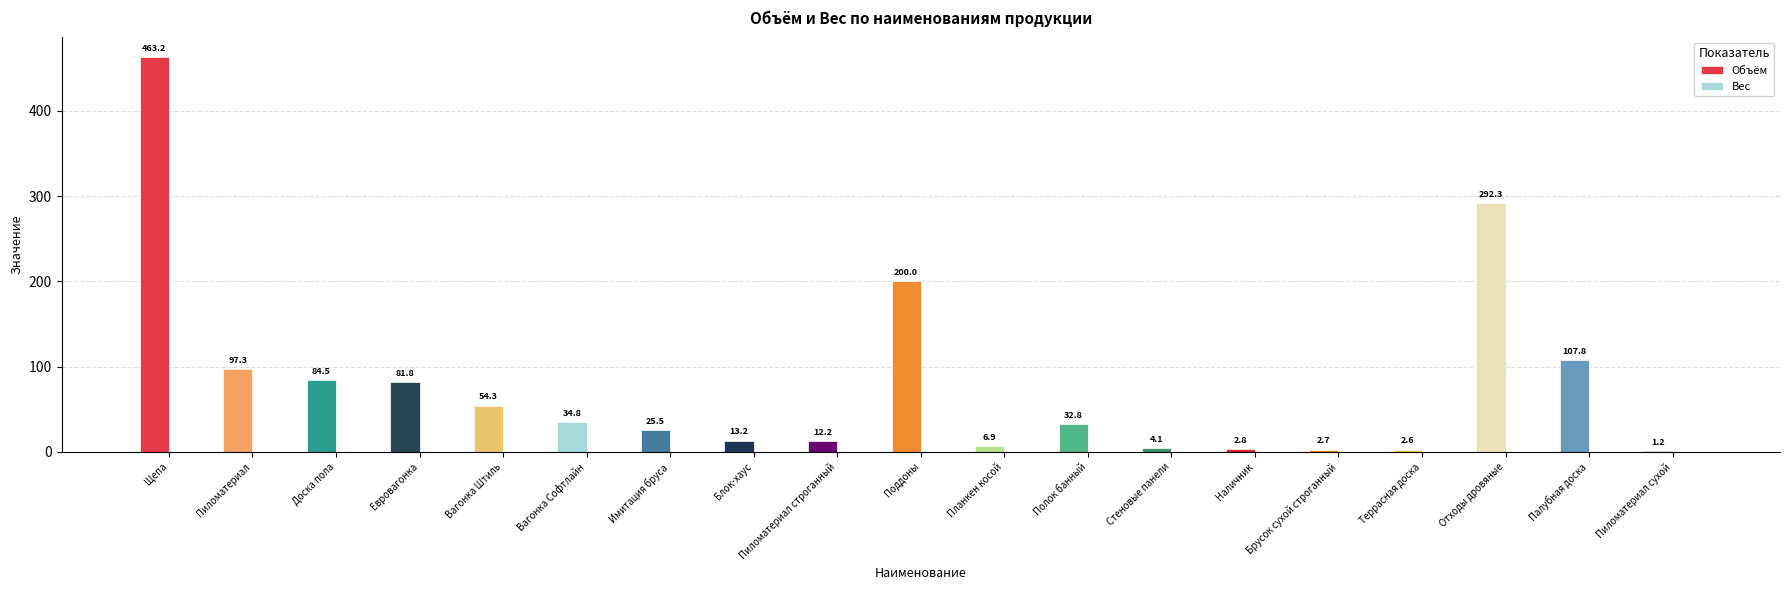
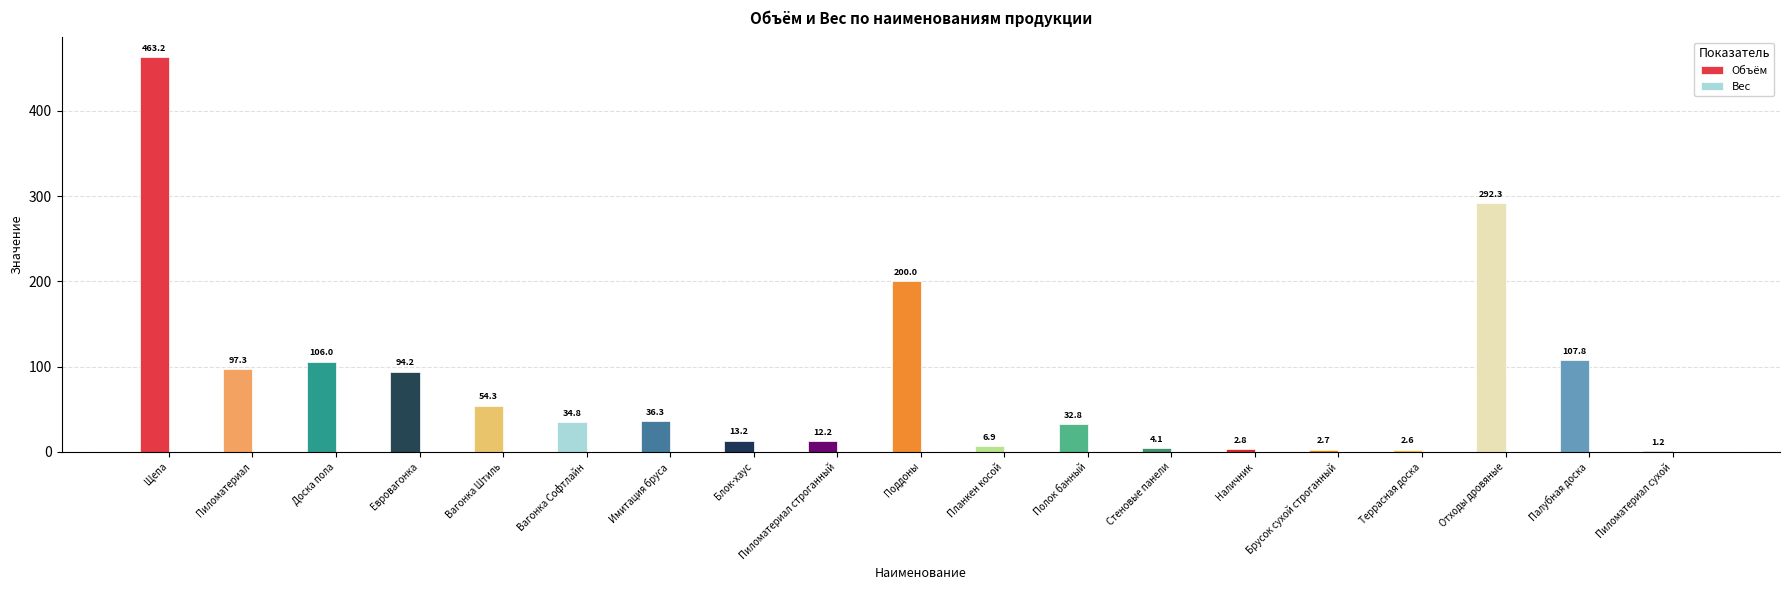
  {
    "Объём": {
      "Щепа": 463.2,
      "Пиломатериал": 97.3,
-     "Доска пола": 84.5,
-     "Евровагонка": 81.8,
+     "Доска пола": 106.0,
+     "Евровагонка": 94.2,
      "Вагонка Штиль": 54.3,
      "Вагонка Софтлайн": 34.8,
-     "Имитация бруса": 25.5,
+     "Имитация бруса": 36.3,
      "Блок-хаус": 13.2,
      "Пиломатериал строганный": 12.2,
      "Поддоны": 200.0,
      "Планкен косой": 6.9,
      "Полок банный": 32.8,
      "Стеновые панели": 4.1,
      "Наличник": 2.8,
      "Брусок сухой строганный": 2.7,
      "Террасная доска": 2.6,
      "Отходы дровяные": 292.3,
      "Палубная доска": 107.8,
      "Пиломатериал сухой": 1.2
    },
    "Вес": {
      "Щепа": 0,
      "Пиломатериал": 0,
      "Доска пола": 0,
      "Евровагонка": 0,
      "Вагонка Штиль": 0,
      "Вагонка Софтлайн": 0,
      "Имитация бруса": 0,
      "Блок-хаус": 0,
      "Пиломатериал строганный": 0,
      "Поддоны": 0,
      "Планкен косой": 0,
      "Полок банный": 0,
      "Стеновые панели": 0,
      "Наличник": 0,
      "Брусок сухой строганный": 0,
      "Террасная доска": 0,
      "Отходы дровяные": 0,
      "Палубная доска": 0,
      "Пиломатериал сухой": 0
    }
  }
